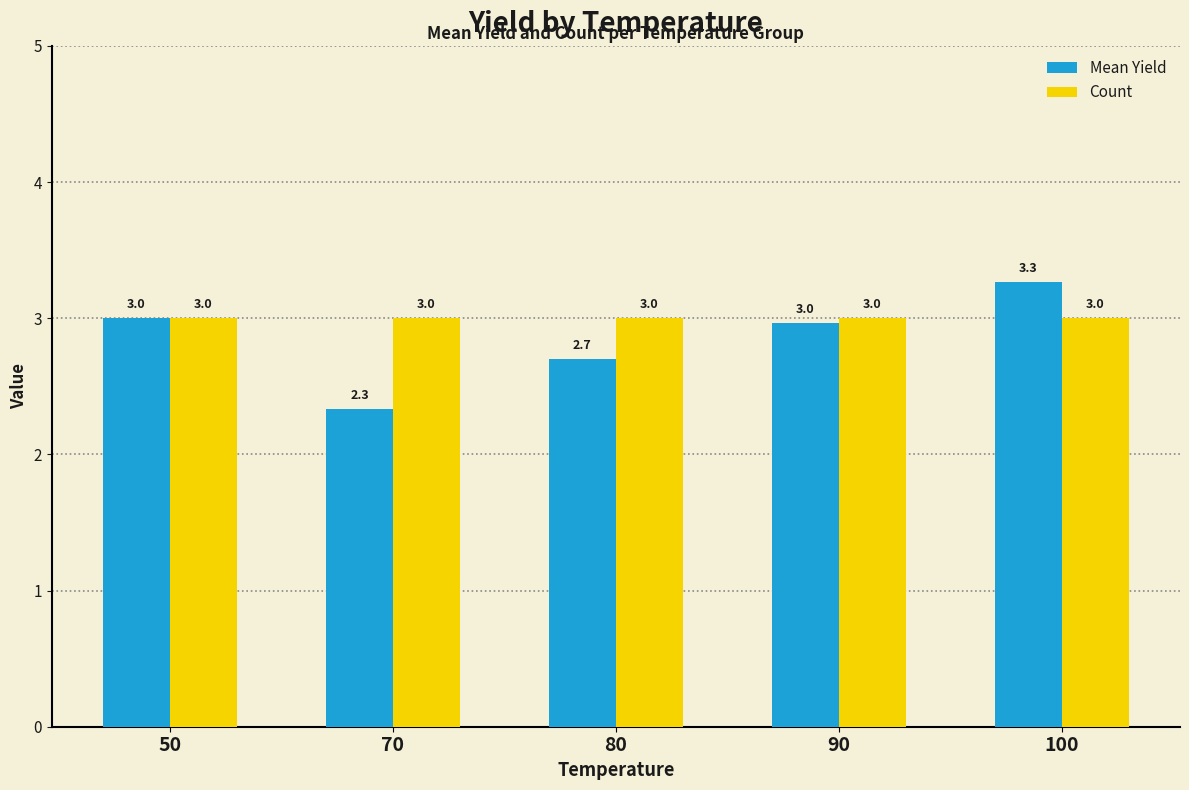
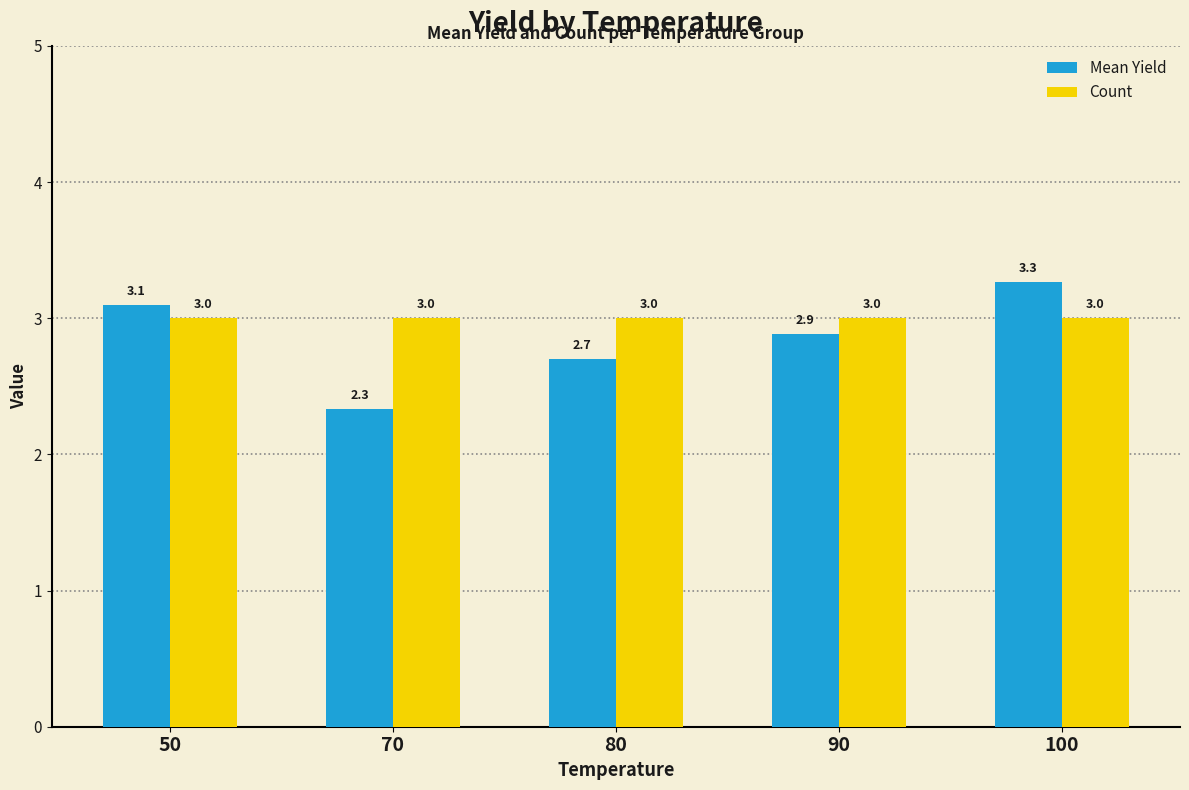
  {
    "Mean Yield": {
-     "50": 3.0,
+     "50": 3.1,
      "70": 2.3,
      "80": 2.7,
-     "90": 3.0,
+     "90": 2.9,
      "100": 3.3
    },
    "Count": {
      "50": 3.0,
      "70": 3.0,
      "80": 3.0,
      "90": 3.0,
      "100": 3.0
    }
  }
